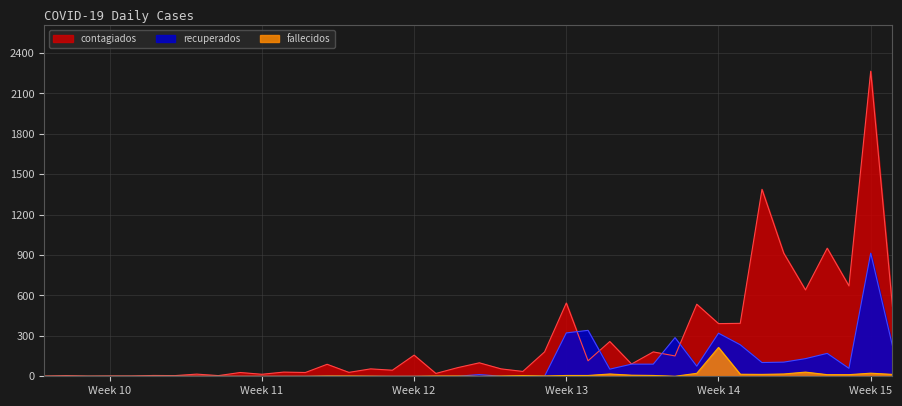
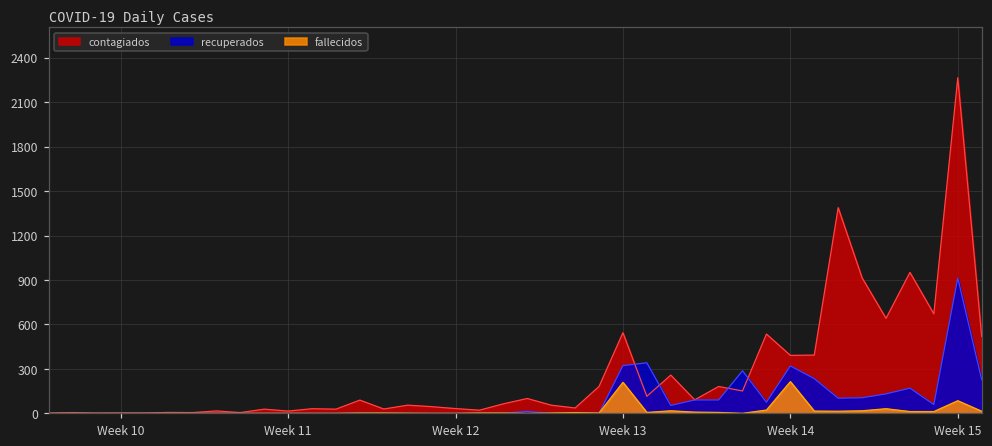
  {
    "contagiados": {
-     "Week 12": 160,
+     "Week 12": 30,
      "Week 13": 540,
      "Week 14": 390,
      "Week 15": 2270
    },
    "recuperados": {
      "Week 13": 320,
      "Week 14": 320,
      "Week 15": 910
    },
    "fallecidos": {
-     "Week 13": 10,
+     "Week 13": 210,
      "Week 14": 210,
-     "Week 15": 20
+     "Week 15": 90
    }
  }
